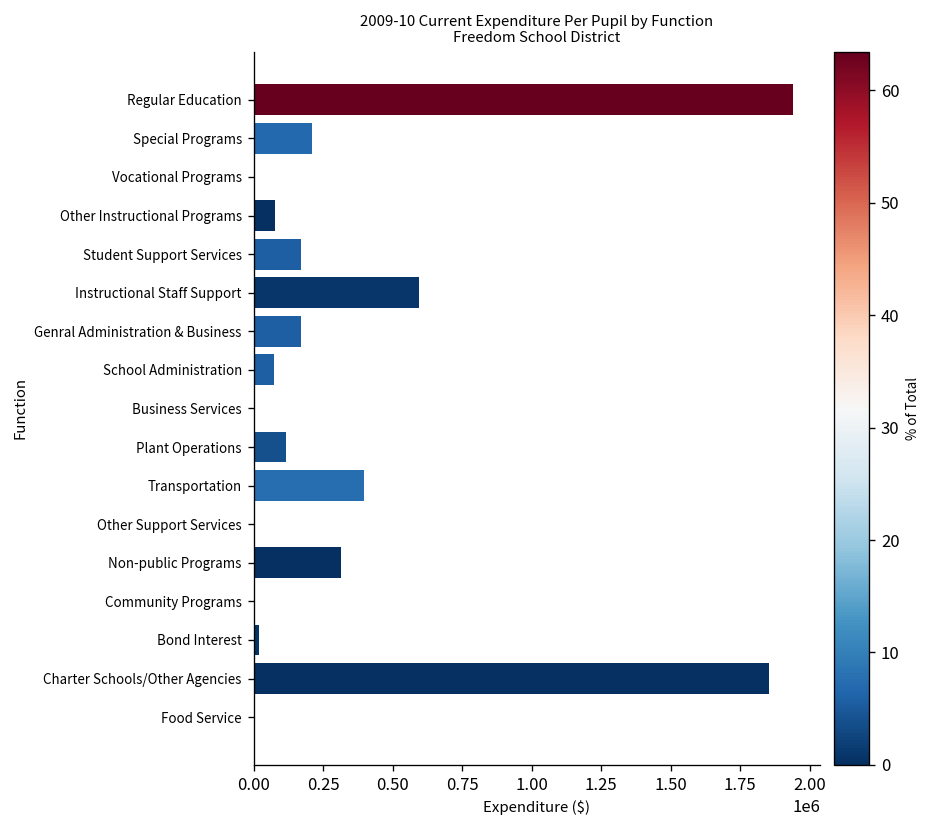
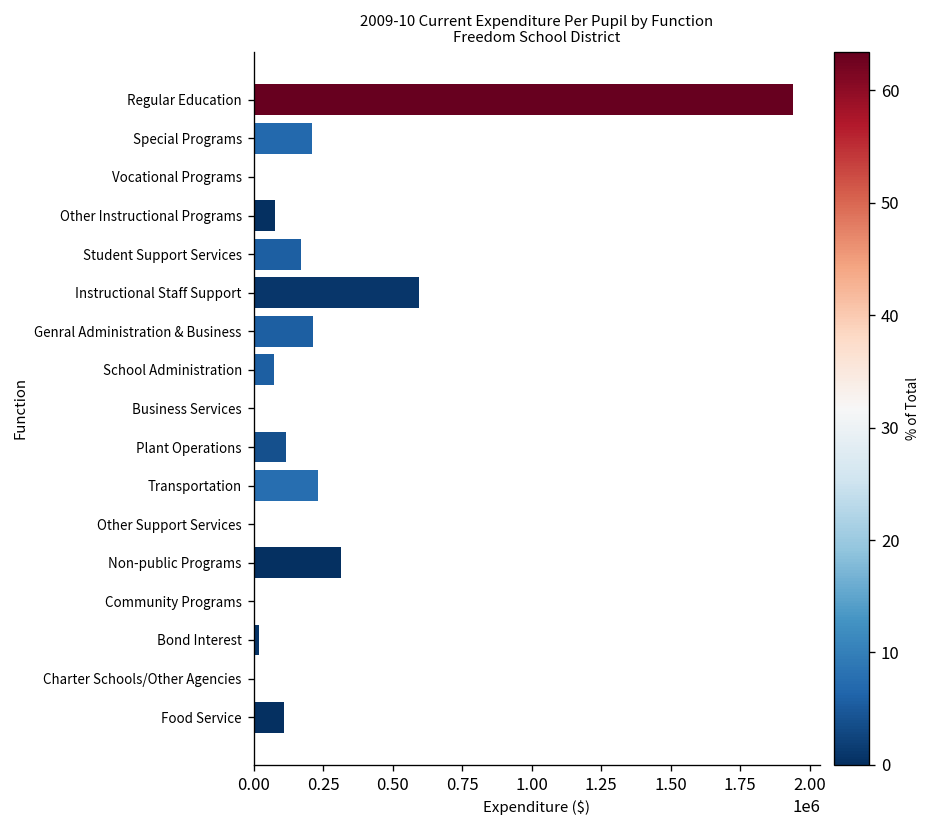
  {
    "Regular Education": 1940000,
    "Special Programs": 210000,
    "Vocational Programs": 0,
    "Other Instructional Programs": 80000,
    "Student Support Services": 170000,
    "Instructional Staff Support": 590000,
-   "Genral Administration & Business": 170000,
+   "Genral Administration & Business": 210000,
    "School Administration": 70000,
    "Business Services": 0,
    "Plant Operations": 120000,
-   "Transportation": 400000,
+   "Transportation": 230000,
    "Other Support Services": 0,
    "Non-public Programs": 320000,
    "Community Programs": 0,
    "Bond Interest": 20000,
-   "Charter Schools/Other Agencies": 1850000,
-   "Food Service": 0
+   "Charter Schools/Other Agencies": 0,
+   "Food Service": 110000
  }
